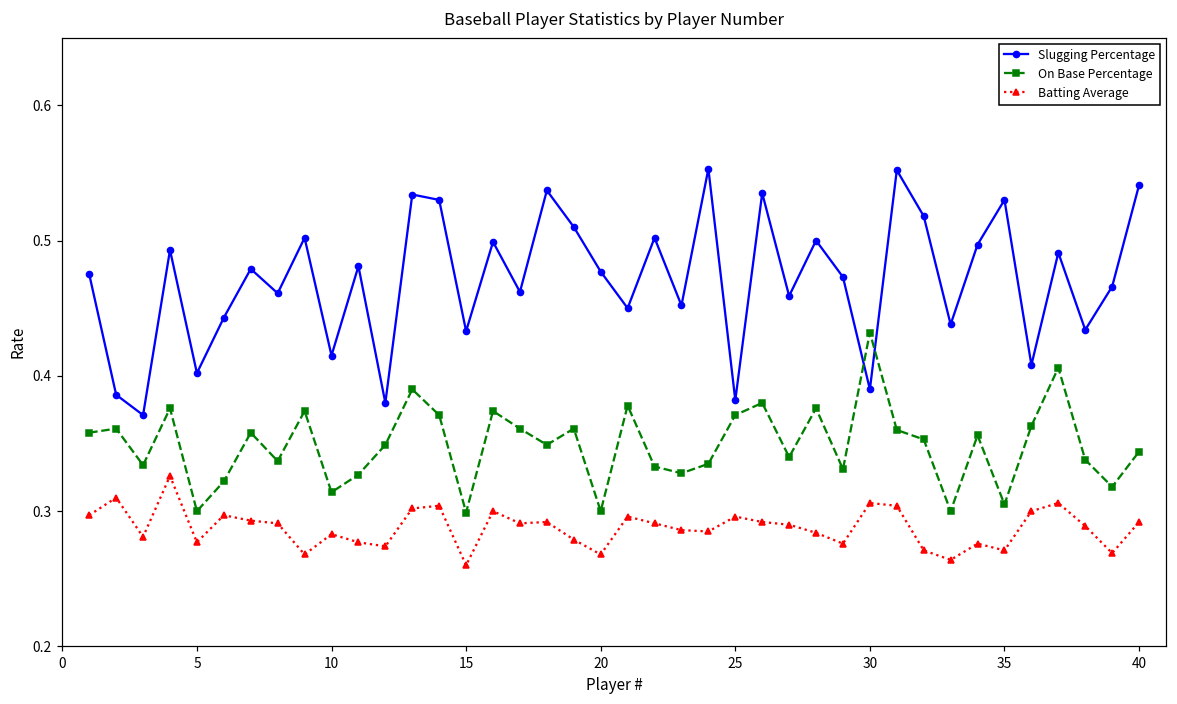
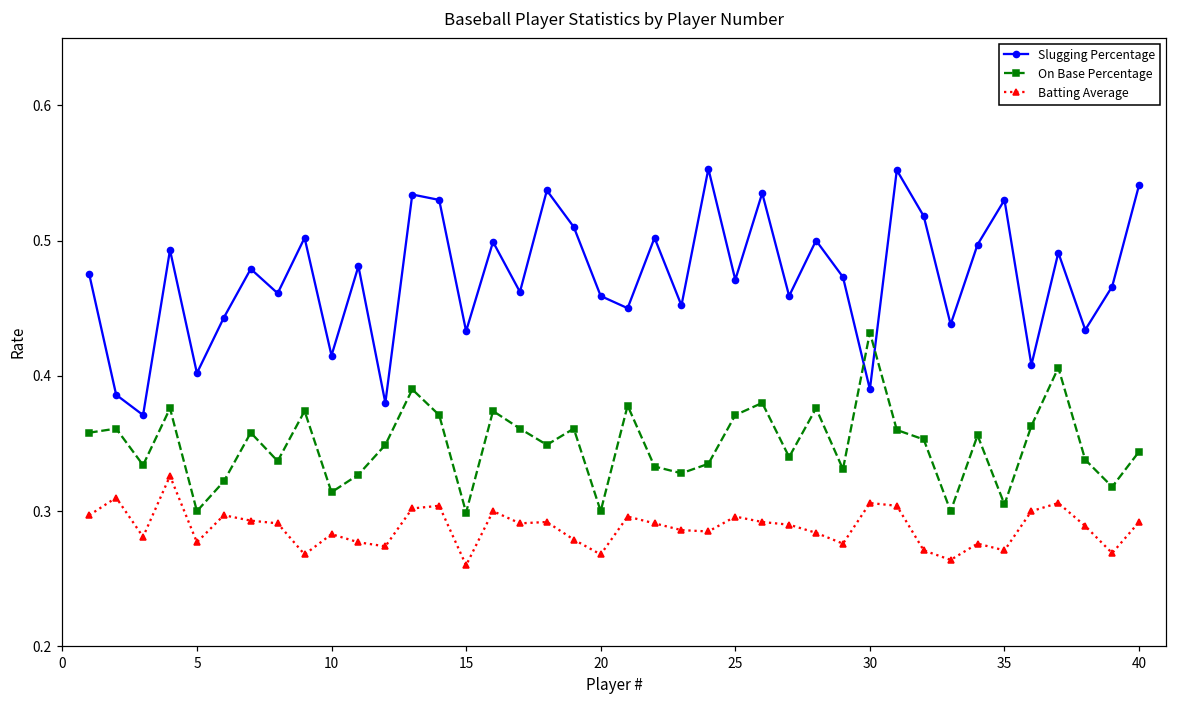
  {
    "Slugging Percentage": {
      "5": 0.402,
      "10": 0.415,
      "15": 0.433,
-     "20": 0.477,
-     "25": 0.382,
+     "20": 0.459,
+     "25": 0.471,
      "30": 0.390,
      "35": 0.530,
      "40": 0.541
    },
    "On Base Percentage": {
      "5": 0.300,
      "10": 0.314,
      "15": 0.299,
      "20": 0.300,
      "25": 0.371,
      "30": 0.432,
      "35": 0.305,
      "40": 0.344
    },
    "Batting Average": {
      "5": 0.277,
      "10": 0.283,
      "15": 0.260,
      "20": 0.268,
      "25": 0.296,
      "30": 0.306,
      "35": 0.271,
      "40": 0.292
    }
  }
